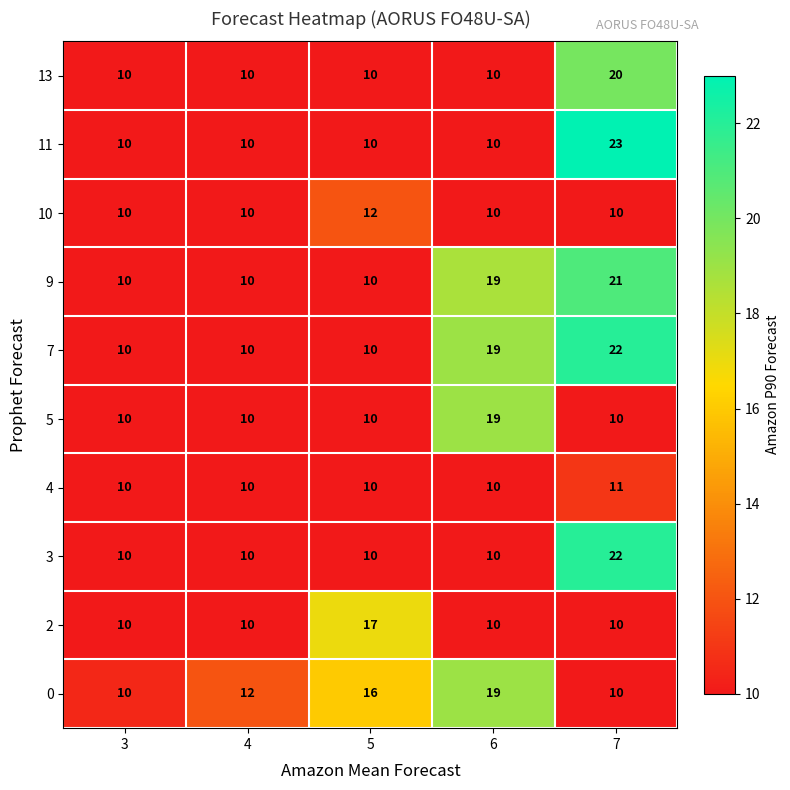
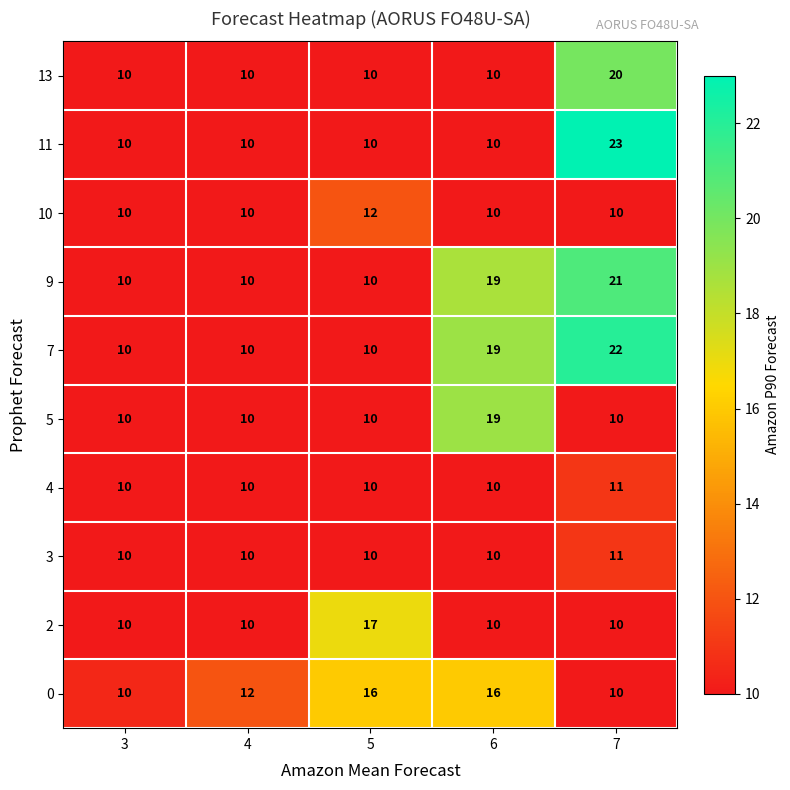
  {
    "13": {
      "3": 10,
      "4": 10,
      "5": 10,
      "6": 10,
      "7": 20
    },
    "11": {
      "3": 10,
      "4": 10,
      "5": 10,
      "6": 10,
      "7": 23
    },
    "10": {
      "3": 10,
      "4": 10,
      "5": 12,
      "6": 10,
      "7": 10
    },
    "9": {
      "3": 10,
      "4": 10,
      "5": 10,
      "6": 19,
      "7": 21
    },
    "7": {
      "3": 10,
      "4": 10,
      "5": 10,
      "6": 19,
      "7": 22
    },
    "5": {
      "3": 10,
      "4": 10,
      "5": 10,
      "6": 19,
      "7": 10
    },
    "4": {
      "3": 10,
      "4": 10,
      "5": 10,
      "6": 10,
      "7": 11
    },
    "3": {
      "3": 10,
      "4": 10,
      "5": 10,
      "6": 10,
-     "7": 22
+     "7": 11
    },
    "2": {
      "3": 10,
      "4": 10,
      "5": 17,
      "6": 10,
      "7": 10
    },
    "0": {
      "3": 10,
      "4": 12,
      "5": 16,
-     "6": 19,
+     "6": 16,
      "7": 10
    }
  }
